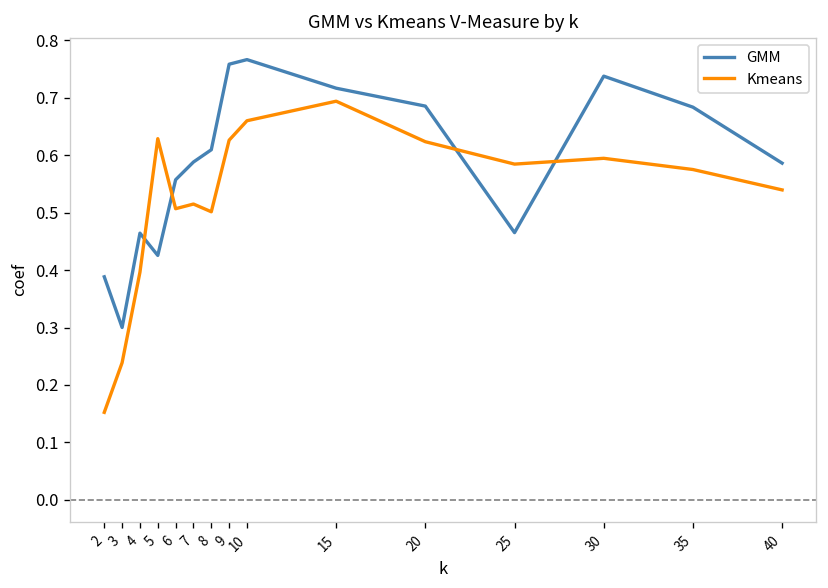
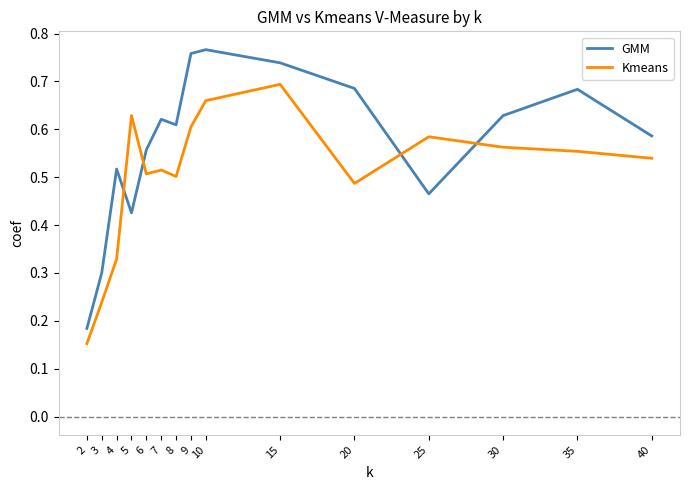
  {
    "GMM": {
-     "2": 0.39,
+     "2": 0.18,
      "3": 0.30,
-     "4": 0.46,
+     "4": 0.52,
      "5": 0.43,
      "6": 0.56,
-     "7": 0.59,
+     "7": 0.62,
      "8": 0.61,
      "9": 0.76,
      "10": 0.77,
-     "15": 0.72,
+     "15": 0.74,
      "20": 0.69,
      "25": 0.47,
-     "30": 0.74,
+     "30": 0.63,
      "35": 0.68,
      "40": 0.59
    },
    "Kmeans": {
      "2": 0.15,
      "3": 0.24,
-     "4": 0.40,
+     "4": 0.33,
      "5": 0.63,
      "6": 0.51,
      "7": 0.52,
      "8": 0.50,
-     "9": 0.63,
+     "9": 0.61,
      "10": 0.66,
      "15": 0.69,
-     "20": 0.62,
+     "20": 0.49,
      "25": 0.58,
-     "30": 0.59,
-     "35": 0.58,
+     "30": 0.56,
+     "35": 0.55,
      "40": 0.54
    }
  }
